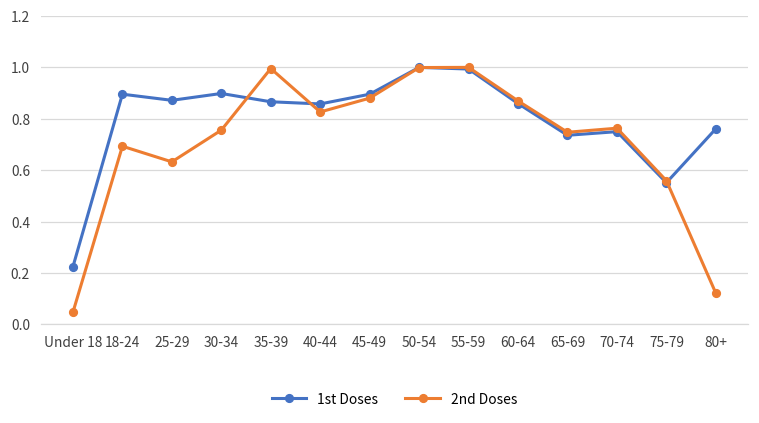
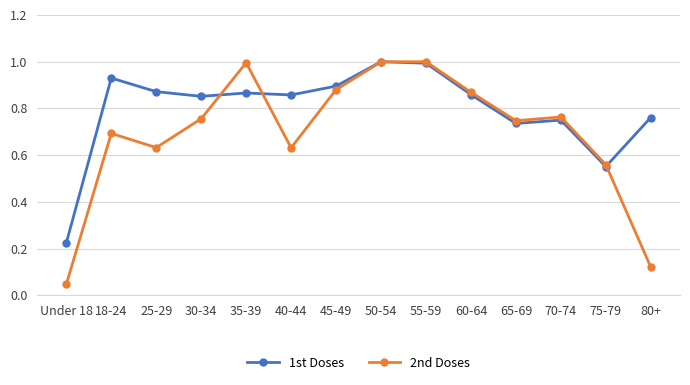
  {
    "1st Doses": {
      "Under 18": 0.22,
-     "18-24": 0.90,
+     "18-24": 0.93,
      "25-29": 0.87,
-     "30-34": 0.90,
+     "30-34": 0.85,
      "35-39": 0.87,
      "40-44": 0.86,
      "45-49": 0.90,
      "65-69": 0.74,
      "70-74": 0.75,
      "80+": 0.76
    },
    "2nd Doses": {
      "Under 18": 0.05,
      "18-24": 0.69,
      "25-29": 0.63,
      "30-34": 0.76,
      "35-39": 1.00,
-     "40-44": 0.83,
+     "40-44": 0.63,
      "45-49": 0.88,
      "65-69": 0.75,
      "70-74": 0.76,
      "80+": 0.12
    }
  }
